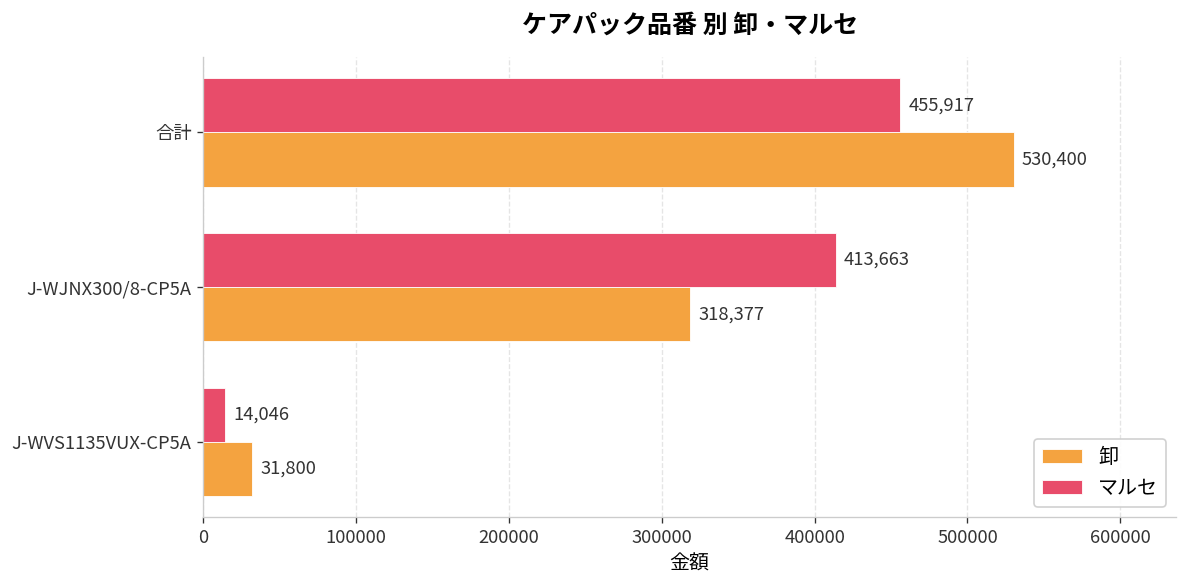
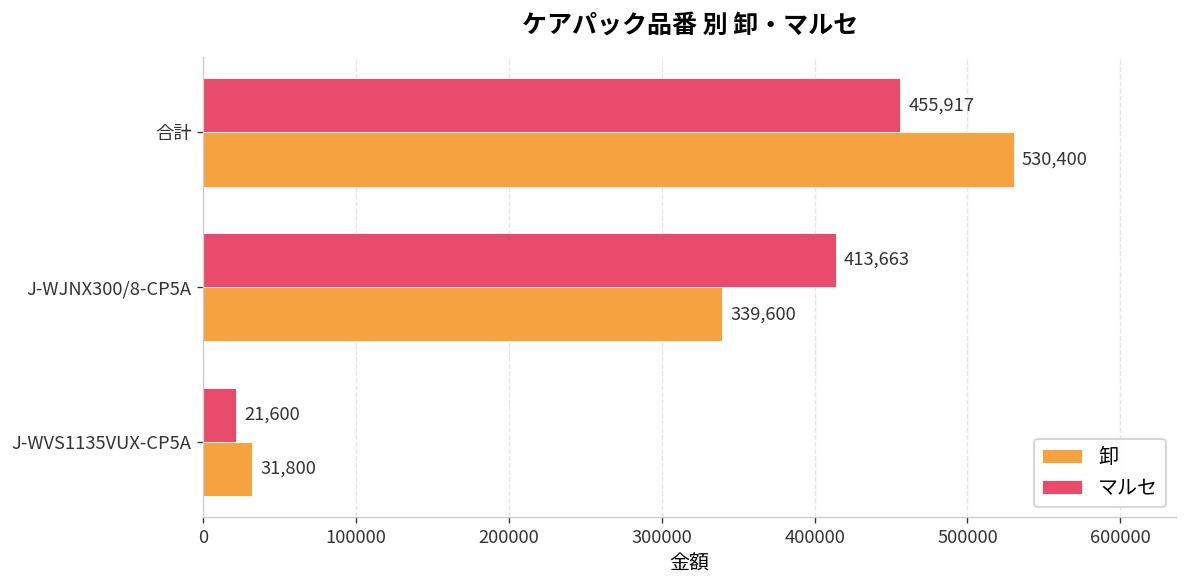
  {
    "卸": {
      "合計": "530,400",
-     "J-WJNX300/8-CP5A": "318,377",
+     "J-WJNX300/8-CP5A": "339,600",
      "J-WVS1135VUX-CP5A": "31,800"
    },
    "マルセ": {
      "合計": "455,917",
      "J-WJNX300/8-CP5A": "413,663",
-     "J-WVS1135VUX-CP5A": "14,046"
+     "J-WVS1135VUX-CP5A": "21,600"
    }
  }
